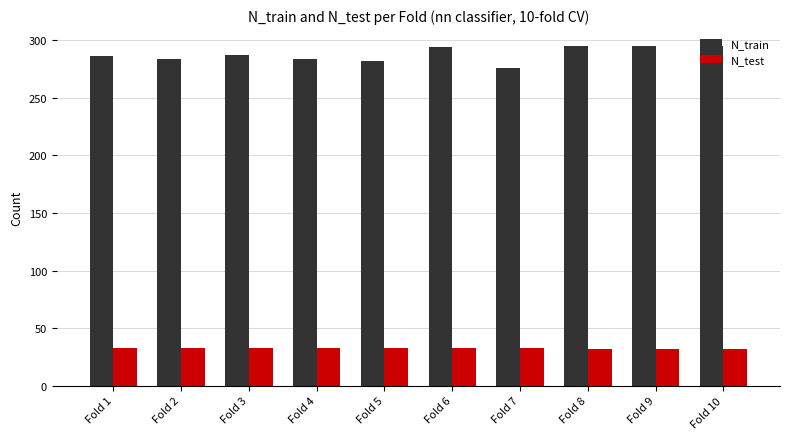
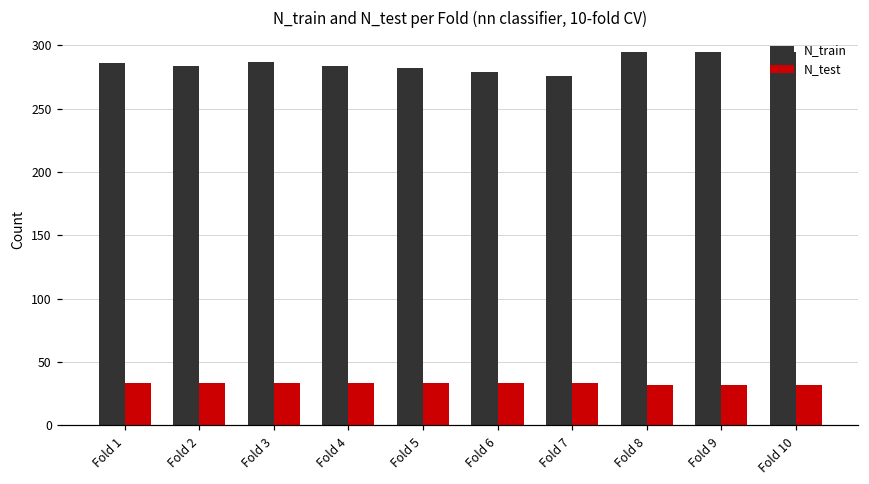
  {
    "N_train": {
      "Fold 1": 286,
      "Fold 2": 284,
      "Fold 3": 287,
      "Fold 4": 284,
      "Fold 5": 282,
-     "Fold 6": 294,
+     "Fold 6": 279,
      "Fold 7": 276,
      "Fold 8": 295,
      "Fold 9": 295,
      "Fold 10": 295
    },
    "N_test": {
      "Fold 1": 33,
      "Fold 2": 33,
      "Fold 3": 33,
      "Fold 4": 33,
      "Fold 5": 33,
      "Fold 6": 33,
      "Fold 7": 33,
      "Fold 8": 32,
      "Fold 9": 32,
      "Fold 10": 32
    }
  }
